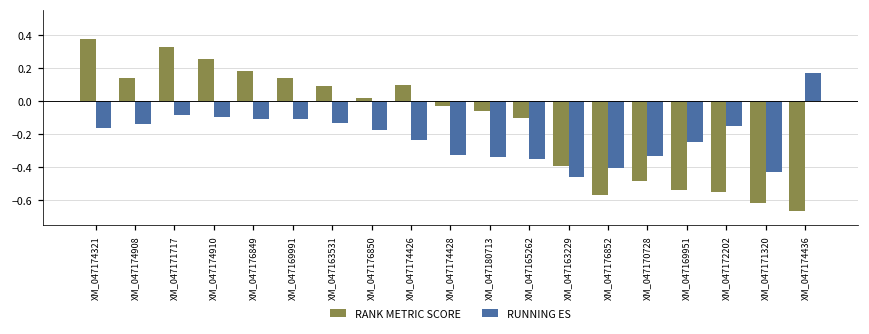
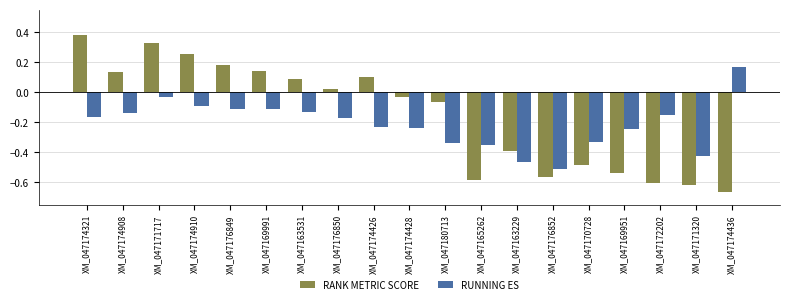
  {
    "RANK METRIC SCORE": {
      "XM_047174321": 0.38,
      "XM_047174908": 0.14,
      "XM_047171717": 0.33,
      "XM_047174910": 0.26,
      "XM_047176849": 0.18,
      "XM_047169991": 0.14,
      "XM_047163531": 0.09,
      "XM_047176850": 0.02,
      "XM_047174426": 0.10,
      "XM_047174428": -0.03,
      "XM_047180713": -0.06,
-     "XM_047165262": -0.10,
+     "XM_047165262": -0.58,
      "XM_047163229": -0.39,
      "XM_047176852": -0.57,
      "XM_047170728": -0.49,
      "XM_047169951": -0.54,
-     "XM_047172202": -0.55,
+     "XM_047172202": -0.61,
      "XM_047171320": -0.62,
      "XM_047174436": -0.67
    },
    "RUNNING ES": {
      "XM_047174321": -0.16,
      "XM_047174908": -0.14,
-     "XM_047171717": -0.09,
+     "XM_047171717": -0.03,
      "XM_047174910": -0.09,
      "XM_047176849": -0.11,
      "XM_047169991": -0.11,
      "XM_047163531": -0.13,
      "XM_047176850": -0.17,
      "XM_047174426": -0.23,
-     "XM_047174428": -0.32,
+     "XM_047174428": -0.24,
      "XM_047180713": -0.34,
      "XM_047165262": -0.35,
      "XM_047163229": -0.46,
-     "XM_047176852": -0.41,
+     "XM_047176852": -0.51,
      "XM_047170728": -0.33,
      "XM_047169951": -0.25,
      "XM_047172202": -0.15,
      "XM_047171320": -0.43,
      "XM_047174436": 0.17
    }
  }
